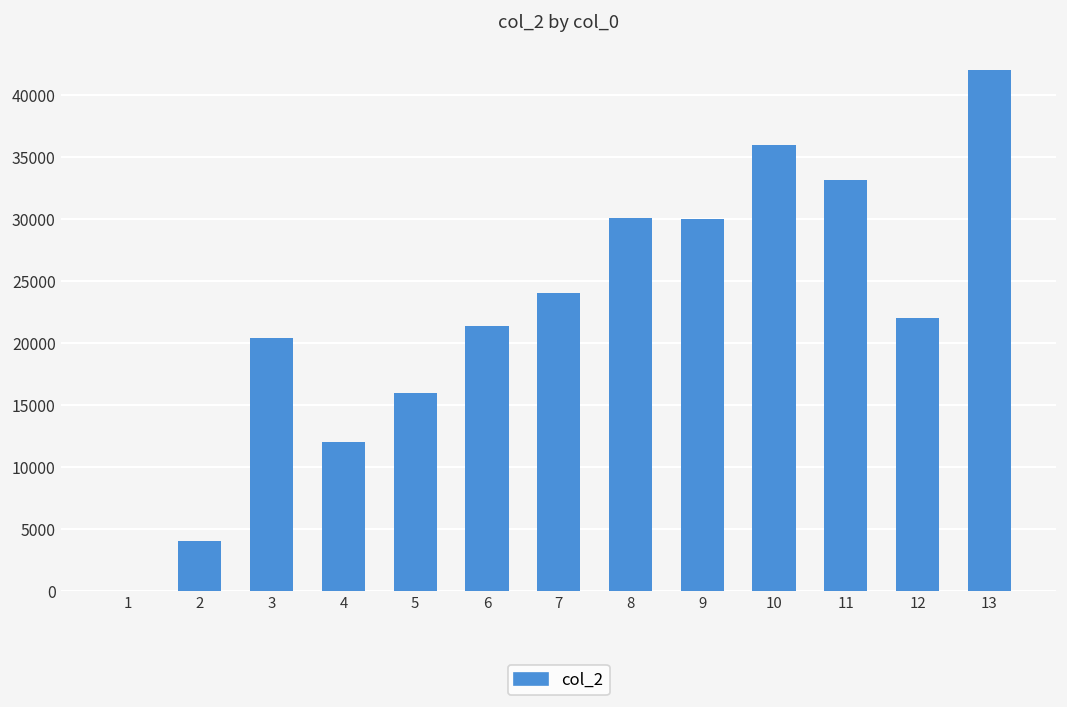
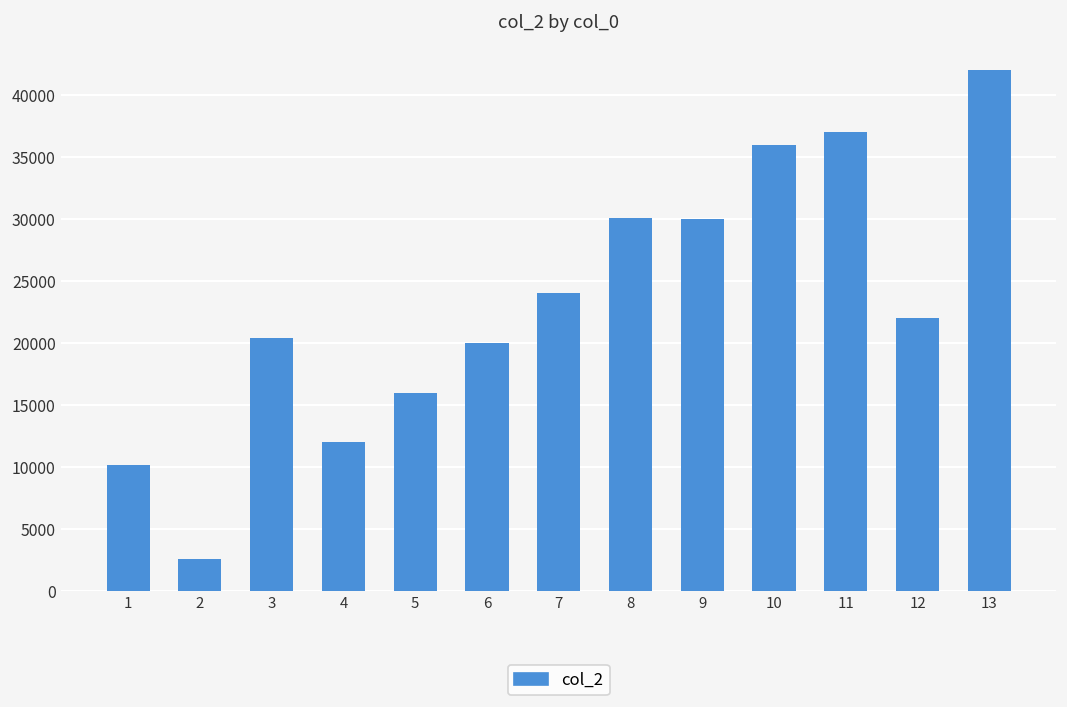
  {
-   "1": 0,
-   "2": 4000,
+   "1": 10100,
+   "2": 2500,
    "3": 20400,
    "4": 12000,
    "5": 16000,
-   "6": 21400,
+   "6": 20000,
    "7": 24000,
    "8": 30100,
    "9": 30000,
    "10": 36000,
-   "11": 33200,
+   "11": 37000,
    "12": 22000,
    "13": 42000
  }
